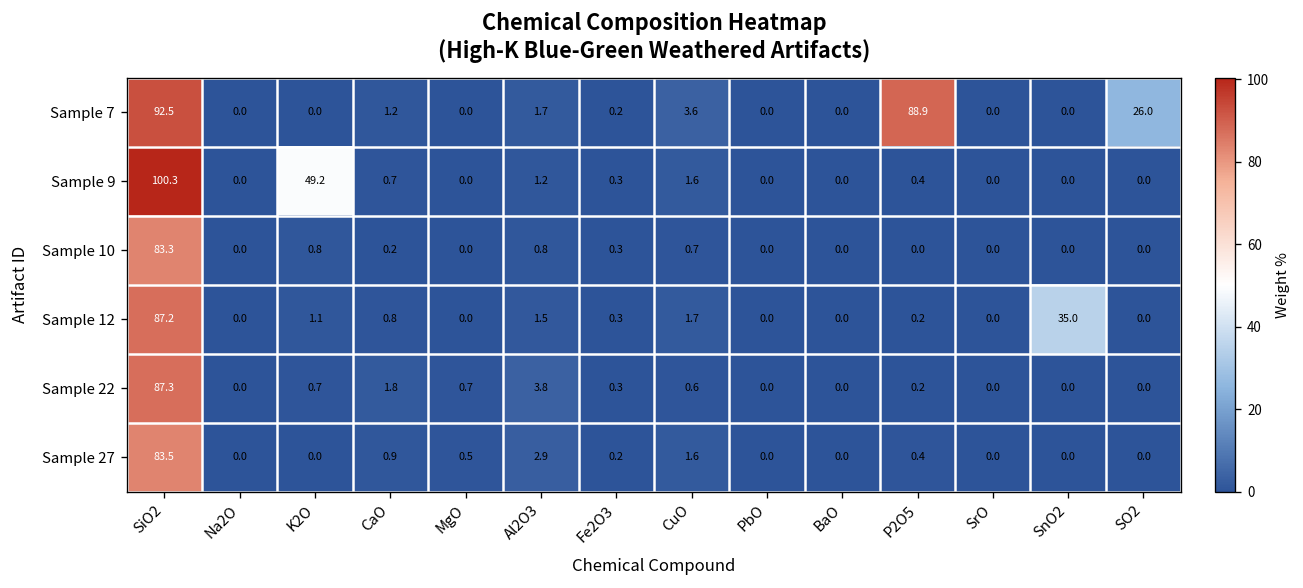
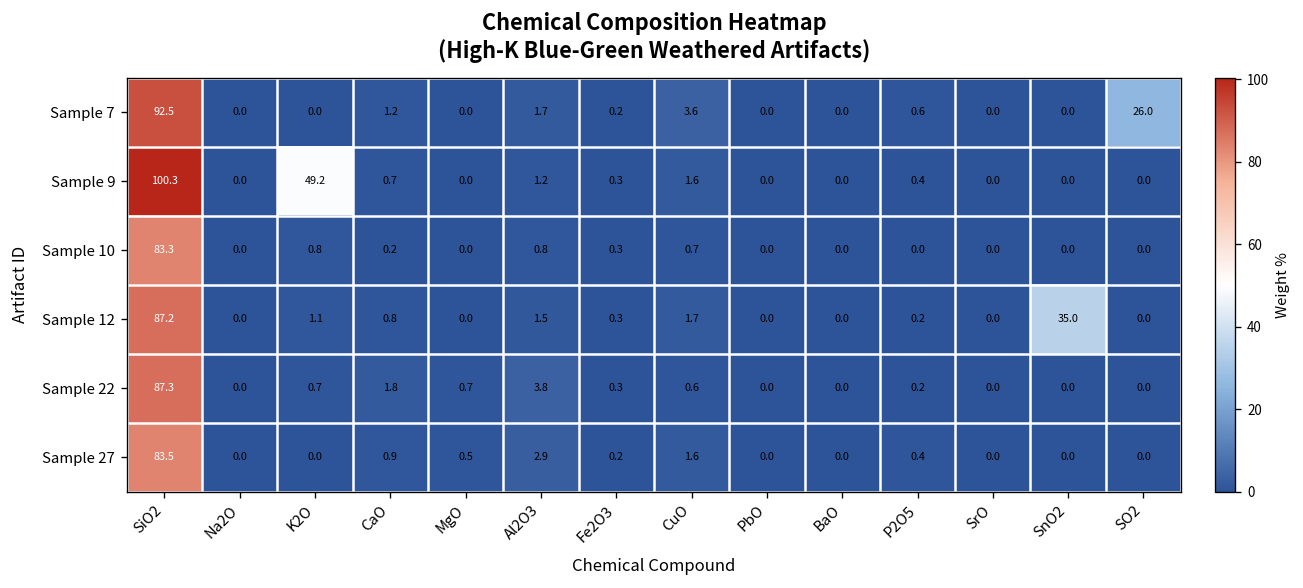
  {
    "Sample 7": {
      "SiO2": 92.5,
      "Na2O": 0.0,
      "K2O": 0.0,
      "CaO": 1.2,
      "MgO": 0.0,
      "Al2O3": 1.7,
      "Fe2O3": 0.2,
      "CuO": 3.6,
      "PbO": 0.0,
      "BaO": 0.0,
-     "P2O5": 88.9,
+     "P2O5": 0.6,
      "SrO": 0.0,
      "SnO2": 0.0,
      "SO2": 26.0
    },
    "Sample 9": {
      "SiO2": 100.3,
      "Na2O": 0.0,
      "K2O": 49.2,
      "CaO": 0.7,
      "MgO": 0.0,
      "Al2O3": 1.2,
      "Fe2O3": 0.3,
      "CuO": 1.6,
      "PbO": 0.0,
      "BaO": 0.0,
      "P2O5": 0.4,
      "SrO": 0.0,
      "SnO2": 0.0,
      "SO2": 0.0
    },
    "Sample 10": {
      "SiO2": 83.3,
      "Na2O": 0.0,
      "K2O": 0.8,
      "CaO": 0.2,
      "MgO": 0.0,
      "Al2O3": 0.8,
      "Fe2O3": 0.3,
      "CuO": 0.7,
      "PbO": 0.0,
      "BaO": 0.0,
      "P2O5": 0.0,
      "SrO": 0.0,
      "SnO2": 0.0,
      "SO2": 0.0
    },
    "Sample 12": {
      "SiO2": 87.2,
      "Na2O": 0.0,
      "K2O": 1.1,
      "CaO": 0.8,
      "MgO": 0.0,
      "Al2O3": 1.5,
      "Fe2O3": 0.3,
      "CuO": 1.7,
      "PbO": 0.0,
      "BaO": 0.0,
      "P2O5": 0.2,
      "SrO": 0.0,
      "SnO2": 35.0,
      "SO2": 0.0
    },
    "Sample 22": {
      "SiO2": 87.3,
      "Na2O": 0.0,
      "K2O": 0.7,
      "CaO": 1.8,
      "MgO": 0.7,
      "Al2O3": 3.8,
      "Fe2O3": 0.3,
      "CuO": 0.6,
      "PbO": 0.0,
      "BaO": 0.0,
      "P2O5": 0.2,
      "SrO": 0.0,
      "SnO2": 0.0,
      "SO2": 0.0
    },
    "Sample 27": {
      "SiO2": 83.5,
      "Na2O": 0.0,
      "K2O": 0.0,
      "CaO": 0.9,
      "MgO": 0.5,
      "Al2O3": 2.9,
      "Fe2O3": 0.2,
      "CuO": 1.6,
      "PbO": 0.0,
      "BaO": 0.0,
      "P2O5": 0.4,
      "SrO": 0.0,
      "SnO2": 0.0,
      "SO2": 0.0
    }
  }
